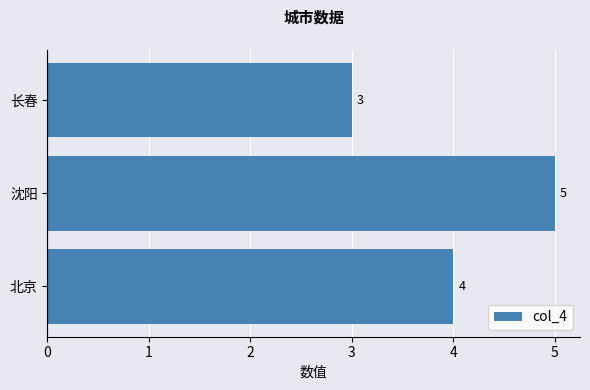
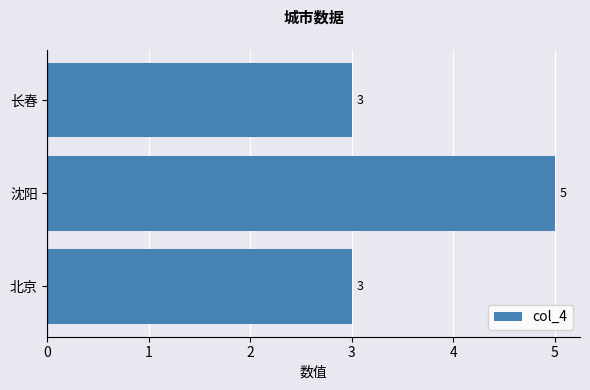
  {
    "长春": 3,
    "沈阳": 5,
-   "北京": 4
+   "北京": 3
  }
